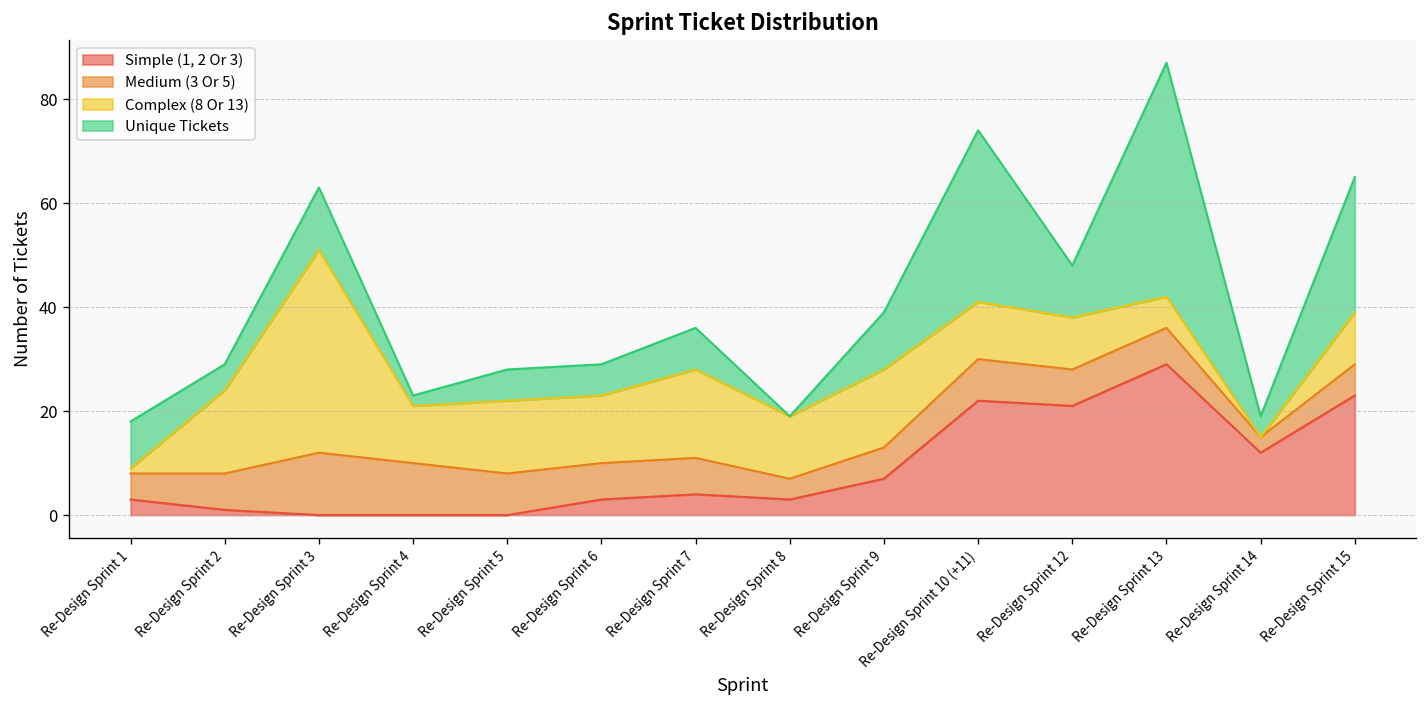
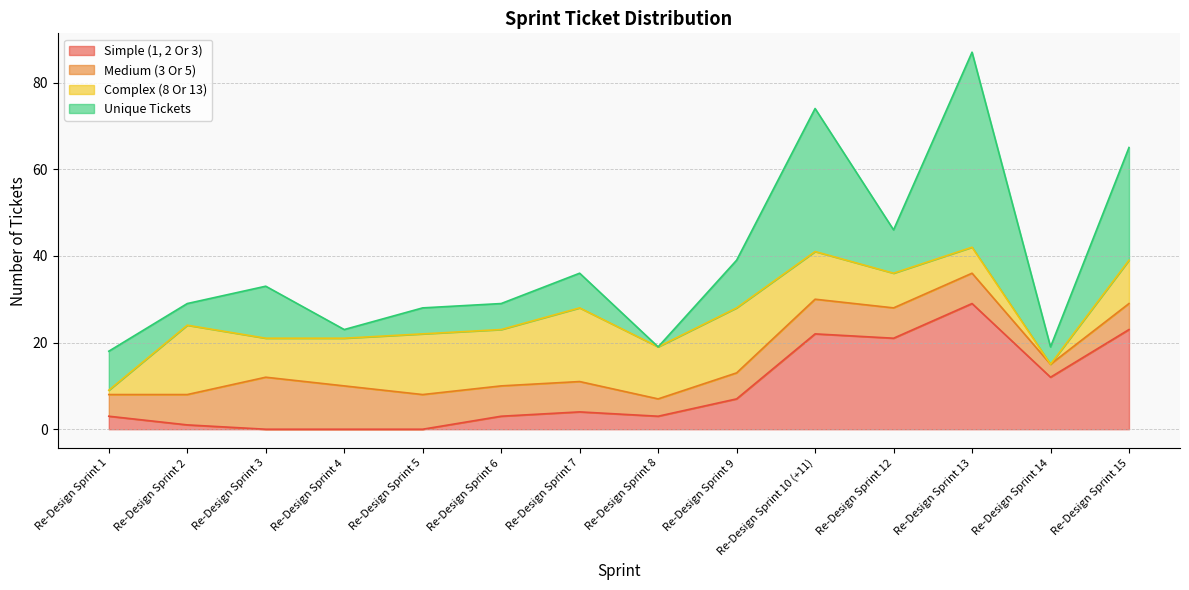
  {
    "Complex (8 Or 13)": {
      "Re-Design Sprint 1": 1,
      "Re-Design Sprint 2": 16,
-     "Re-Design Sprint 3": 39,
+     "Re-Design Sprint 3": 9,
      "Re-Design Sprint 4": 11,
      "Re-Design Sprint 5": 14,
      "Re-Design Sprint 6": 13,
      "Re-Design Sprint 7": 17,
      "Re-Design Sprint 9": 15,
      "Re-Design Sprint 10 (+11)": 11,
-     "Re-Design Sprint 12": 10,
+     "Re-Design Sprint 12": 8,
      "Re-Design Sprint 13": 6,
      "Re-Design Sprint 15": 10
    },
    "Unique Tickets": {
      "Re-Design Sprint 1": 9,
      "Re-Design Sprint 2": 5,
      "Re-Design Sprint 3": 12,
      "Re-Design Sprint 4": 2,
      "Re-Design Sprint 5": 6,
      "Re-Design Sprint 6": 6,
      "Re-Design Sprint 7": 8,
      "Re-Design Sprint 9": 11,
      "Re-Design Sprint 10 (+11)": 33,
      "Re-Design Sprint 12": 10,
      "Re-Design Sprint 13": 45,
      "Re-Design Sprint 14": 4,
      "Re-Design Sprint 15": 26
    }
  }
